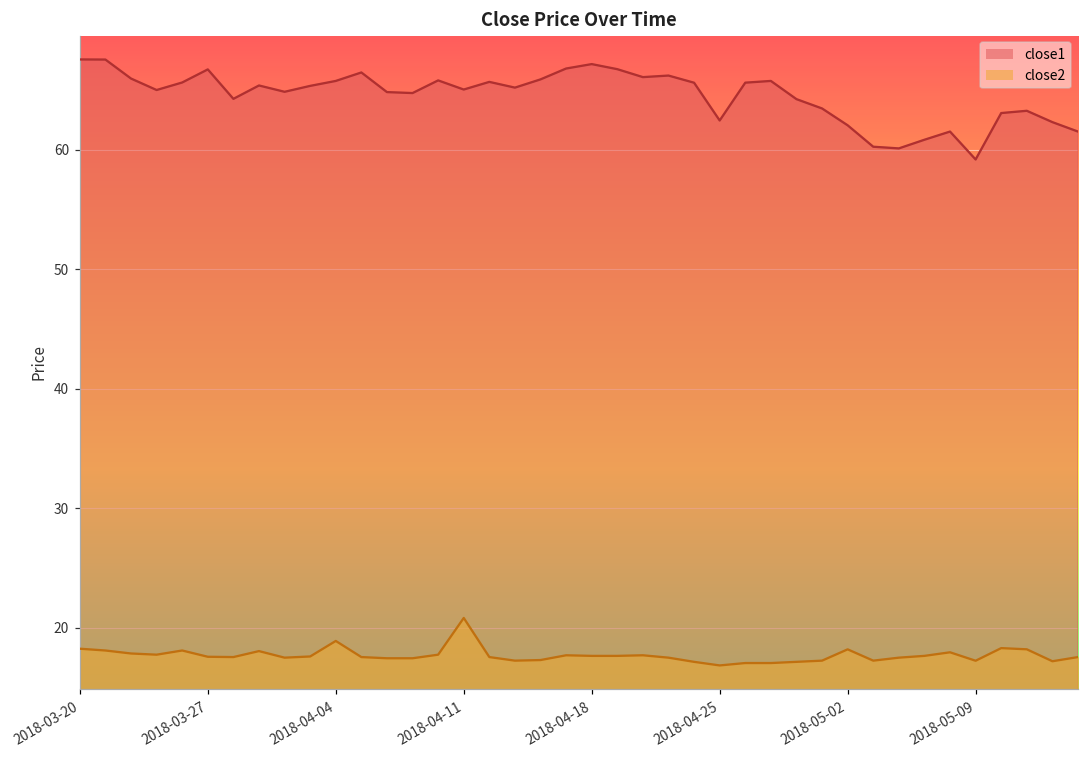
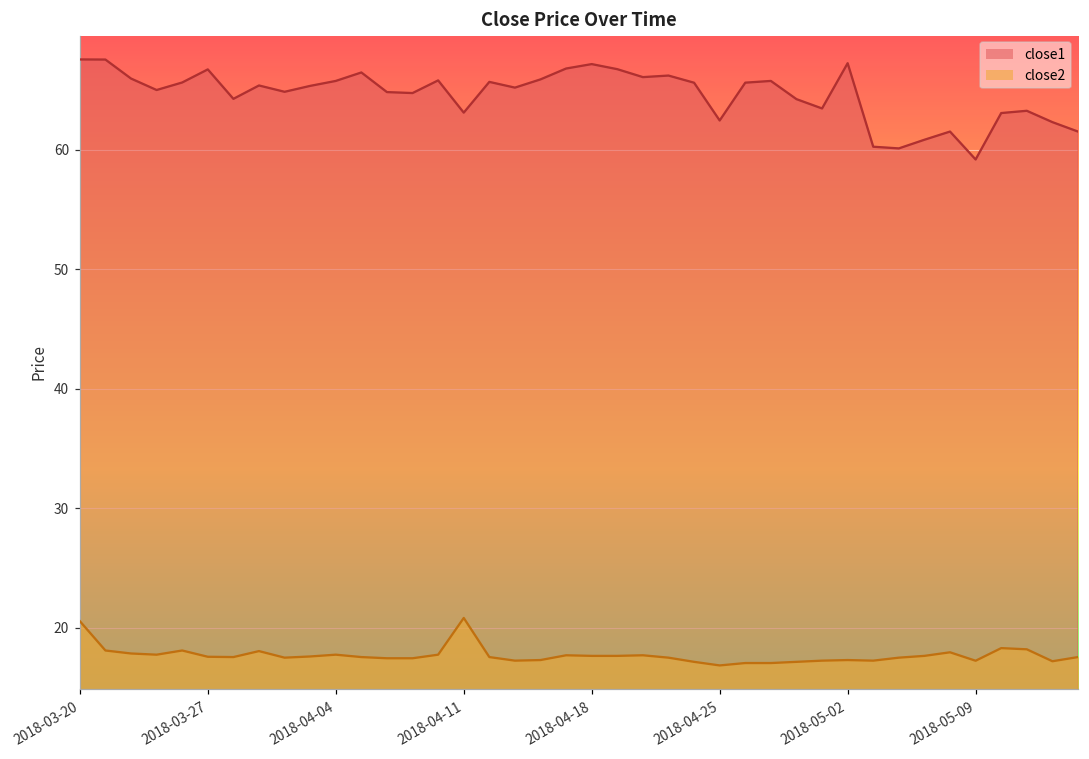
  {
    "close1": {
      "2018-03-20": 67.6,
      "2018-03-27": 66.7,
      "2018-04-04": 65.8,
-     "2018-04-11": 65.1,
+     "2018-04-11": 63.1,
      "2018-04-18": 67.2,
      "2018-04-25": 62.5,
-     "2018-05-02": 62.1,
+     "2018-05-02": 67.3,
      "2018-05-09": 59.2
    },
    "close2": {
-     "2018-03-20": 18.2,
+     "2018-03-20": 20.5,
      "2018-03-27": 17.6,
-     "2018-04-04": 18.9,
+     "2018-04-04": 17.7,
      "2018-04-11": 20.8,
      "2018-04-18": 17.6,
      "2018-04-25": 16.8,
-     "2018-05-02": 18.2,
+     "2018-05-02": 17.3,
      "2018-05-09": 17.2
    }
  }
